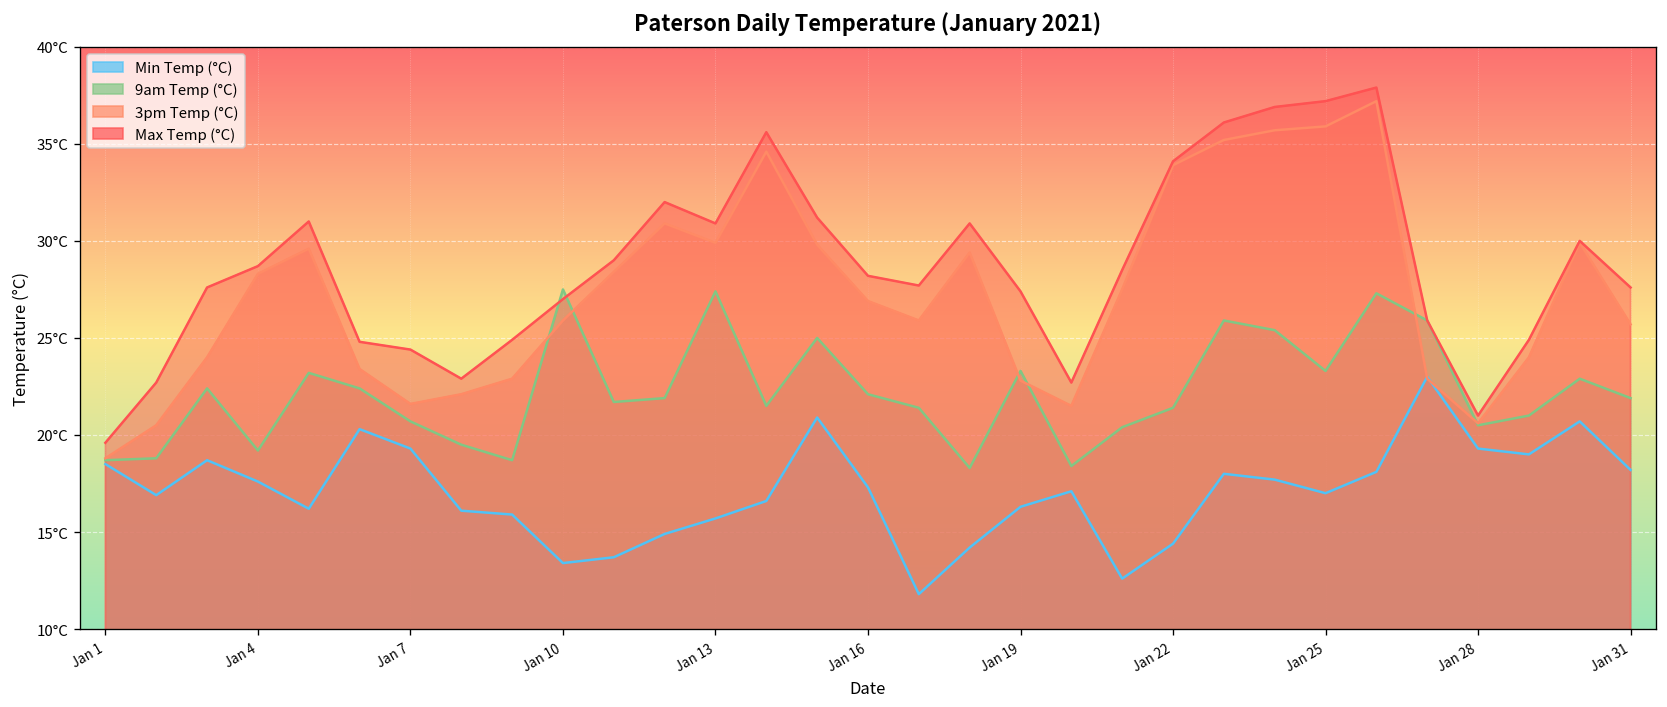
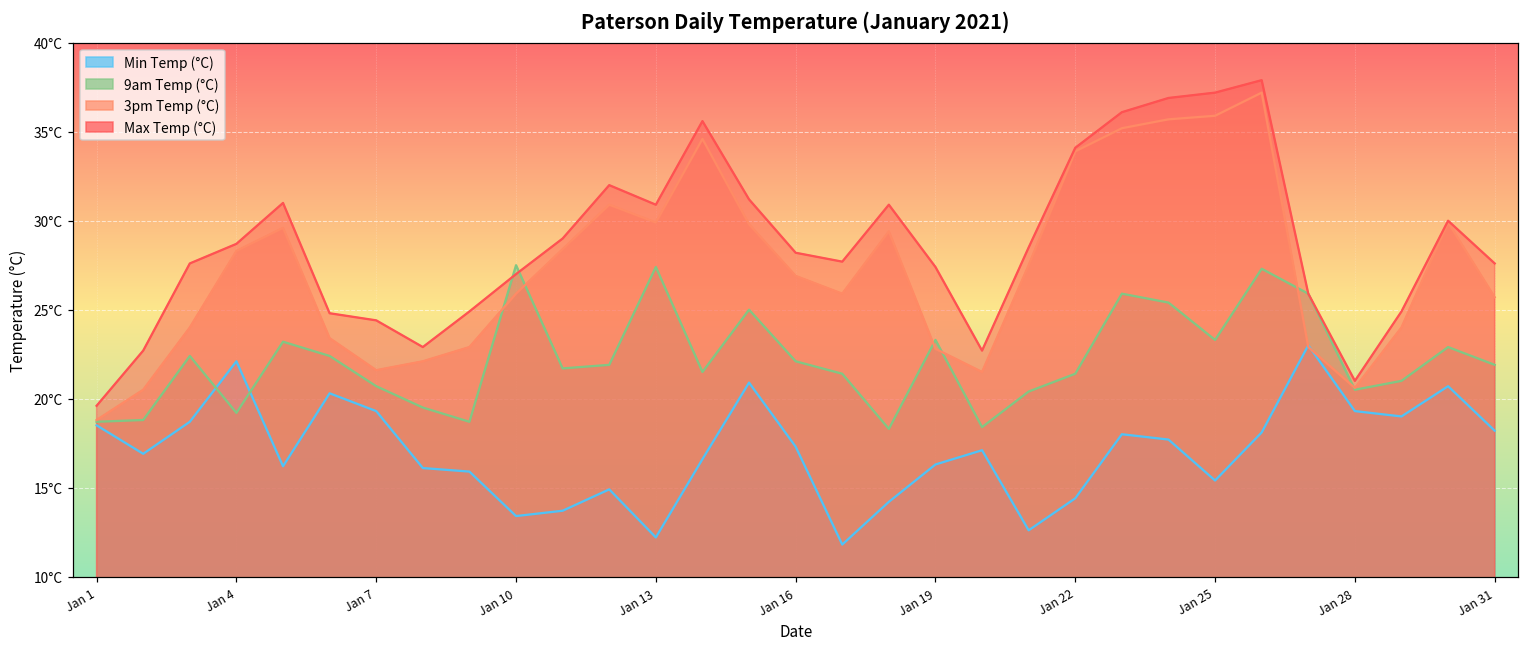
  {
    "Min Temp (°C)": {
      "Jan 1": "18.5°C",
-     "Jan 4": "17.6°C",
+     "Jan 4": "22.1°C",
      "Jan 7": "19.3°C",
      "Jan 10": "13.4°C",
-     "Jan 13": "15.7°C",
+     "Jan 13": "12.2°C",
      "Jan 16": "17.3°C",
      "Jan 19": "16.3°C",
      "Jan 22": "14.4°C",
-     "Jan 25": "17.0°C",
+     "Jan 25": "15.4°C",
      "Jan 28": "19.3°C",
      "Jan 31": "18.2°C"
    },
    "9am Temp (°C)": {
      "Jan 4": "19.2°C",
      "Jan 7": "20.7°C",
      "Jan 10": "27.5°C",
      "Jan 13": "27.4°C",
      "Jan 16": "22.1°C",
      "Jan 19": "23.3°C",
      "Jan 22": "21.4°C",
      "Jan 25": "23.3°C",
      "Jan 31": "21.9°C"
    }
  }
